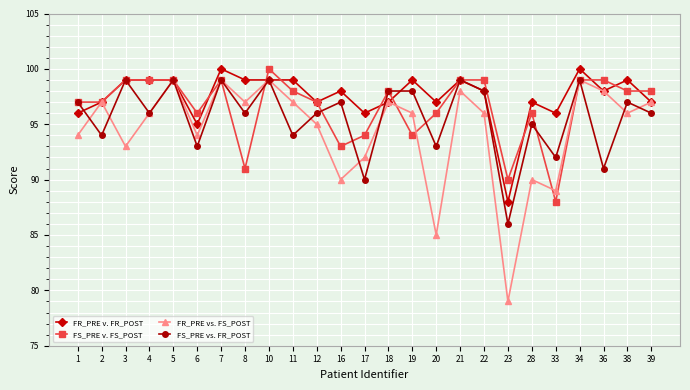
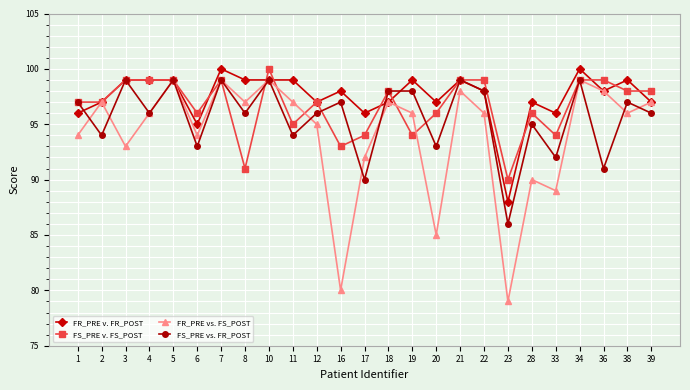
  {
    "FS_PRE v. FS_POST": {
      "6": 96,
      "8": 91,
      "10": 100,
-     "11": 98,
+     "11": 95,
      "16": 93,
      "17": 94,
      "19": 94,
      "20": 96,
      "22": 99,
      "23": 90,
      "28": 96,
-     "33": 88,
+     "33": 94,
      "36": 99,
      "38": 98,
      "39": 98
    },
    "FR_PRE vs. FS_POST": {
      "1": 94,
      "3": 93,
      "6": 94,
      "8": 97,
      "11": 97,
      "12": 95,
-     "16": 90,
+     "16": 80,
      "17": 92,
      "19": 96,
      "20": 85,
      "21": 98,
      "22": 96,
      "23": 79,
      "28": 90,
      "33": 89,
      "38": 96
    }
  }
